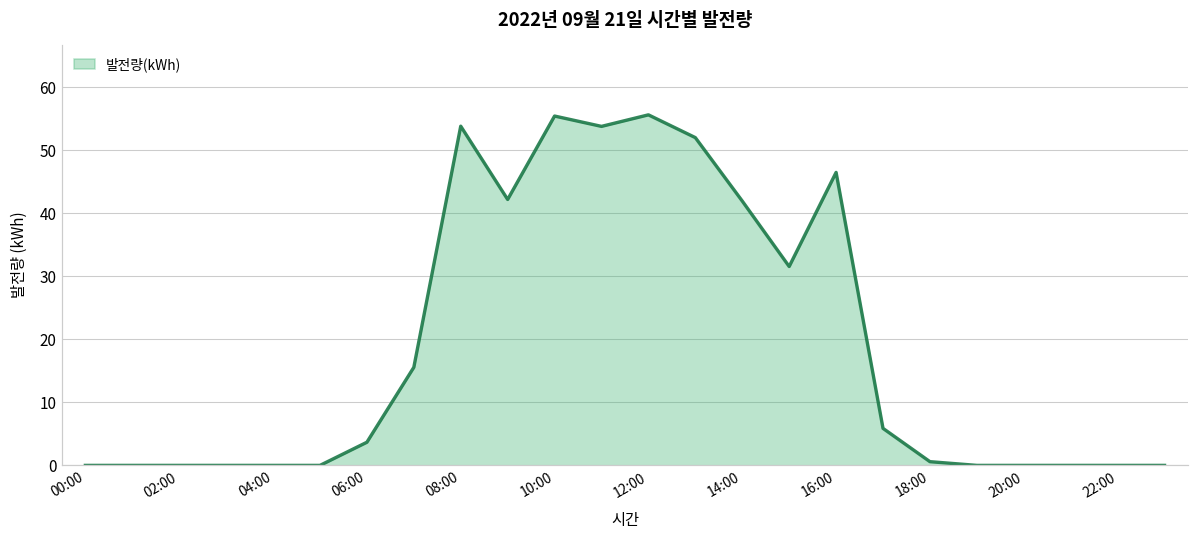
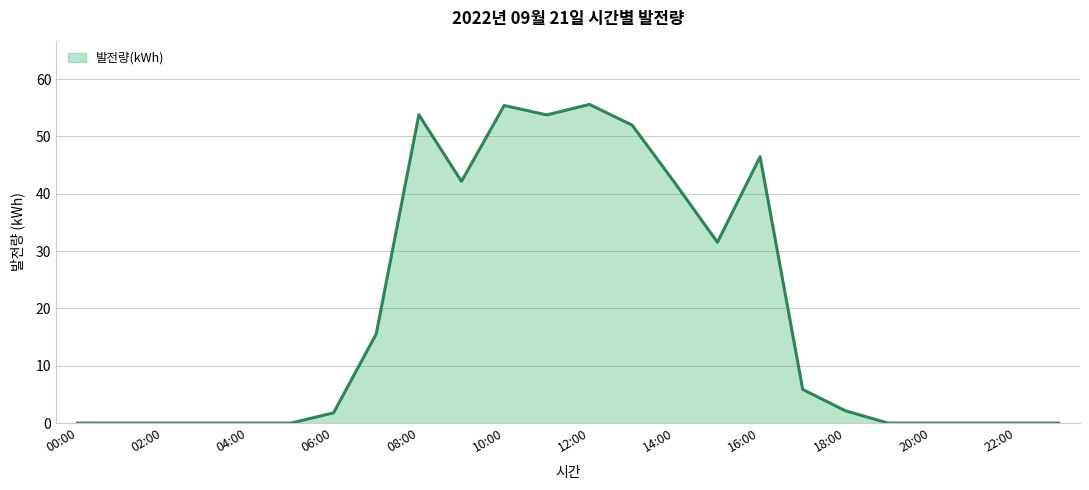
  {
    "00:00": 0,
    "02:00": 0,
    "04:00": 0,
-   "06:00": 4,
+   "06:00": 2,
    "08:00": 54,
    "10:00": 55,
    "12:00": 56,
    "14:00": 42,
    "16:00": 46,
-   "18:00": 1,
+   "18:00": 2,
    "20:00": 0,
    "22:00": 0
  }
